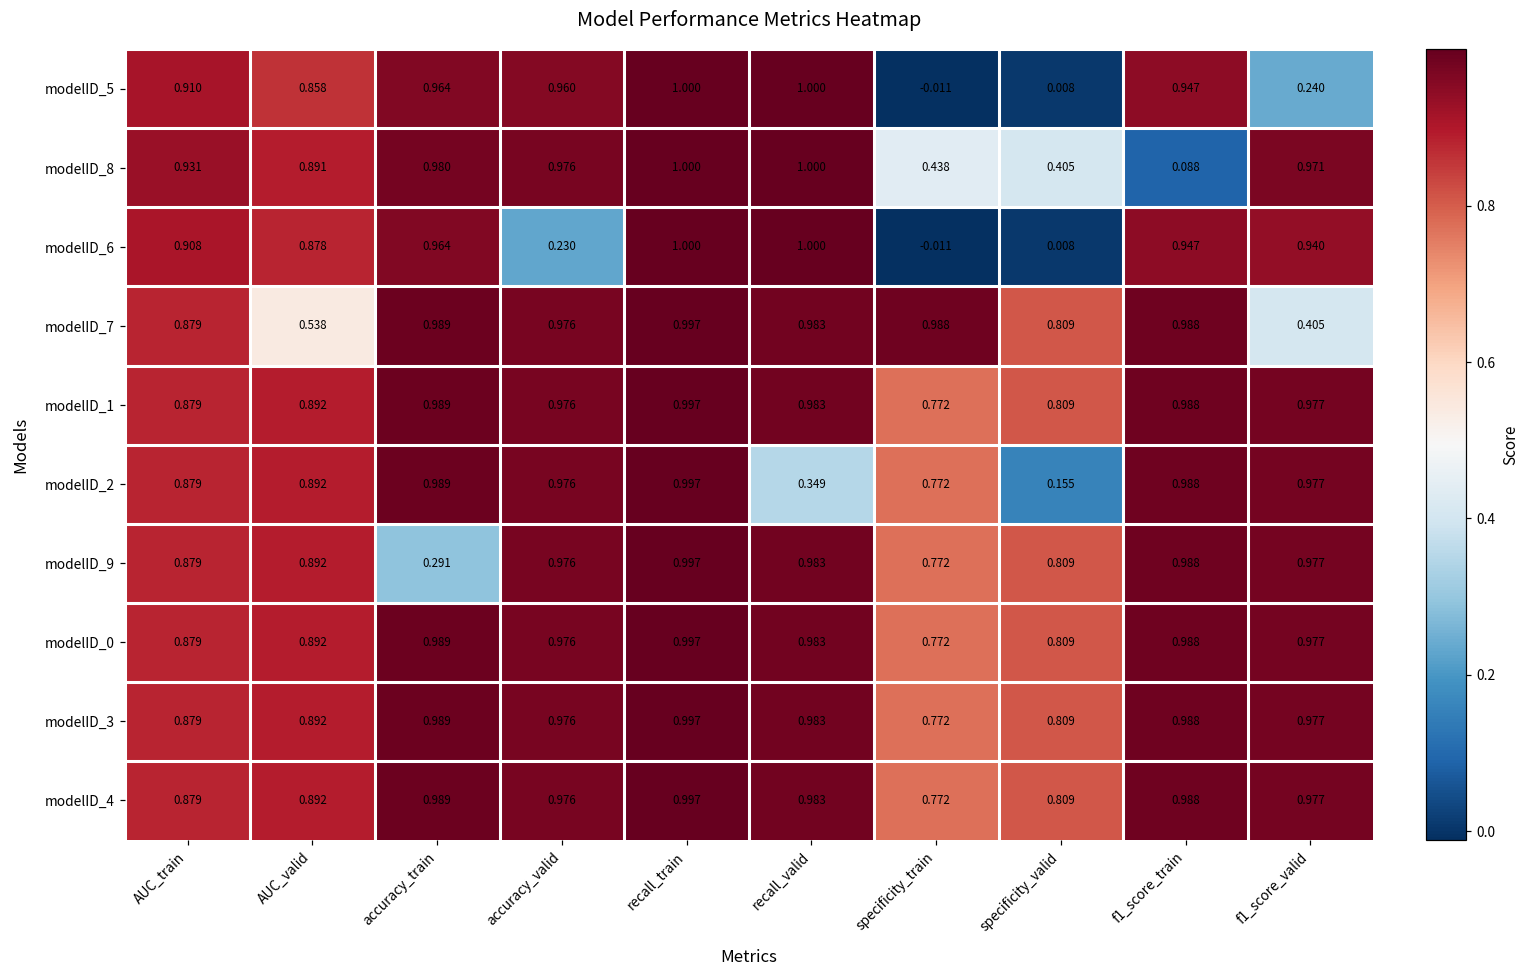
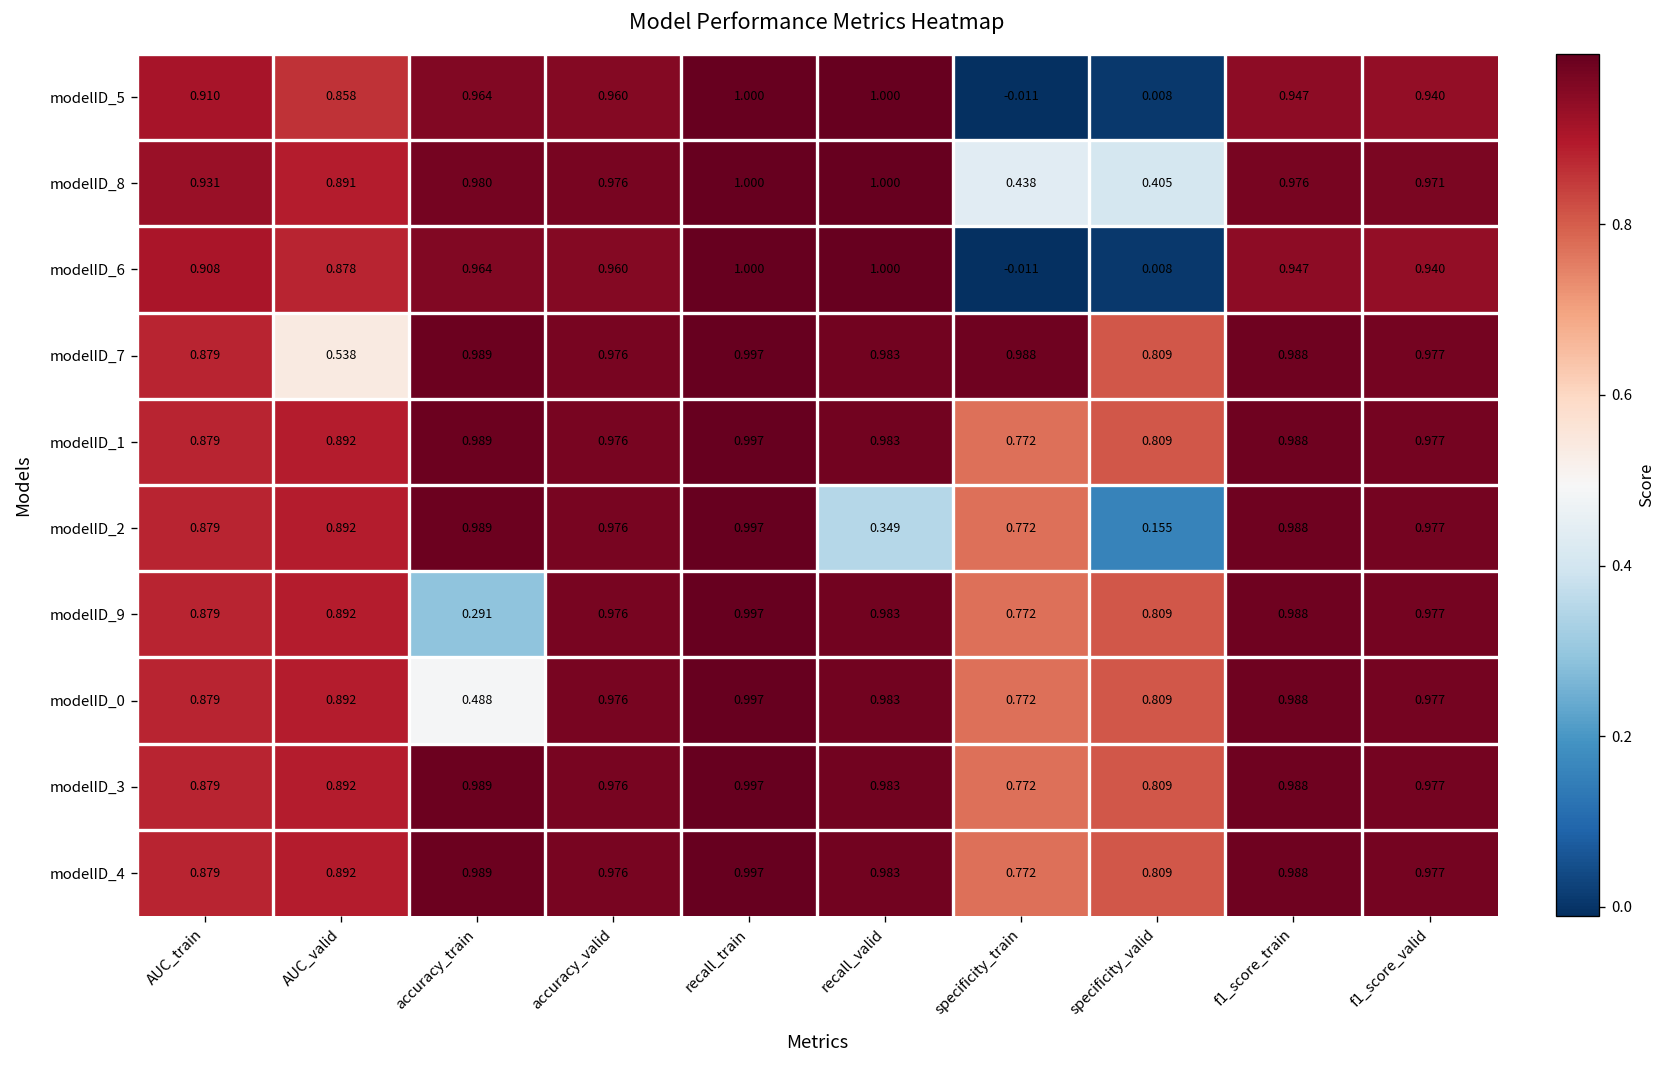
  {
    "modelID_5": {
      "AUC_train": 0.910,
      "AUC_valid": 0.858,
      "accuracy_train": 0.964,
      "accuracy_valid": 0.960,
      "recall_train": 1.000,
      "recall_valid": 1.000,
      "specificity_train": -0.011,
      "specificity_valid": 0.008,
      "f1_score_train": 0.947,
-     "f1_score_valid": 0.240
+     "f1_score_valid": 0.940
    },
    "modelID_8": {
      "AUC_train": 0.931,
      "AUC_valid": 0.891,
      "accuracy_train": 0.980,
      "accuracy_valid": 0.976,
      "recall_train": 1.000,
      "recall_valid": 1.000,
      "specificity_train": 0.438,
      "specificity_valid": 0.405,
-     "f1_score_train": 0.088,
+     "f1_score_train": 0.976,
      "f1_score_valid": 0.971
    },
    "modelID_6": {
      "AUC_train": 0.908,
      "AUC_valid": 0.878,
      "accuracy_train": 0.964,
-     "accuracy_valid": 0.230,
+     "accuracy_valid": 0.960,
      "recall_train": 1.000,
      "recall_valid": 1.000,
      "specificity_train": -0.011,
      "specificity_valid": 0.008,
      "f1_score_train": 0.947,
      "f1_score_valid": 0.940
    },
    "modelID_7": {
      "AUC_train": 0.879,
      "AUC_valid": 0.538,
      "accuracy_train": 0.989,
      "accuracy_valid": 0.976,
      "recall_train": 0.997,
      "recall_valid": 0.983,
      "specificity_train": 0.988,
      "specificity_valid": 0.809,
      "f1_score_train": 0.988,
-     "f1_score_valid": 0.405
+     "f1_score_valid": 0.977
    },
    "modelID_1": {
      "AUC_train": 0.879,
      "AUC_valid": 0.892,
      "accuracy_train": 0.989,
      "accuracy_valid": 0.976,
      "recall_train": 0.997,
      "recall_valid": 0.983,
      "specificity_train": 0.772,
      "specificity_valid": 0.809,
      "f1_score_train": 0.988,
      "f1_score_valid": 0.977
    },
    "modelID_2": {
      "AUC_train": 0.879,
      "AUC_valid": 0.892,
      "accuracy_train": 0.989,
      "accuracy_valid": 0.976,
      "recall_train": 0.997,
      "recall_valid": 0.349,
      "specificity_train": 0.772,
      "specificity_valid": 0.155,
      "f1_score_train": 0.988,
      "f1_score_valid": 0.977
    },
    "modelID_9": {
      "AUC_train": 0.879,
      "AUC_valid": 0.892,
      "accuracy_train": 0.291,
      "accuracy_valid": 0.976,
      "recall_train": 0.997,
      "recall_valid": 0.983,
      "specificity_train": 0.772,
      "specificity_valid": 0.809,
      "f1_score_train": 0.988,
      "f1_score_valid": 0.977
    },
    "modelID_0": {
      "AUC_train": 0.879,
      "AUC_valid": 0.892,
-     "accuracy_train": 0.989,
+     "accuracy_train": 0.488,
      "accuracy_valid": 0.976,
      "recall_train": 0.997,
      "recall_valid": 0.983,
      "specificity_train": 0.772,
      "specificity_valid": 0.809,
      "f1_score_train": 0.988,
      "f1_score_valid": 0.977
    },
    "modelID_3": {
      "AUC_train": 0.879,
      "AUC_valid": 0.892,
      "accuracy_train": 0.989,
      "accuracy_valid": 0.976,
      "recall_train": 0.997,
      "recall_valid": 0.983,
      "specificity_train": 0.772,
      "specificity_valid": 0.809,
      "f1_score_train": 0.988,
      "f1_score_valid": 0.977
    },
    "modelID_4": {
      "AUC_train": 0.879,
      "AUC_valid": 0.892,
      "accuracy_train": 0.989,
      "accuracy_valid": 0.976,
      "recall_train": 0.997,
      "recall_valid": 0.983,
      "specificity_train": 0.772,
      "specificity_valid": 0.809,
      "f1_score_train": 0.988,
      "f1_score_valid": 0.977
    }
  }
